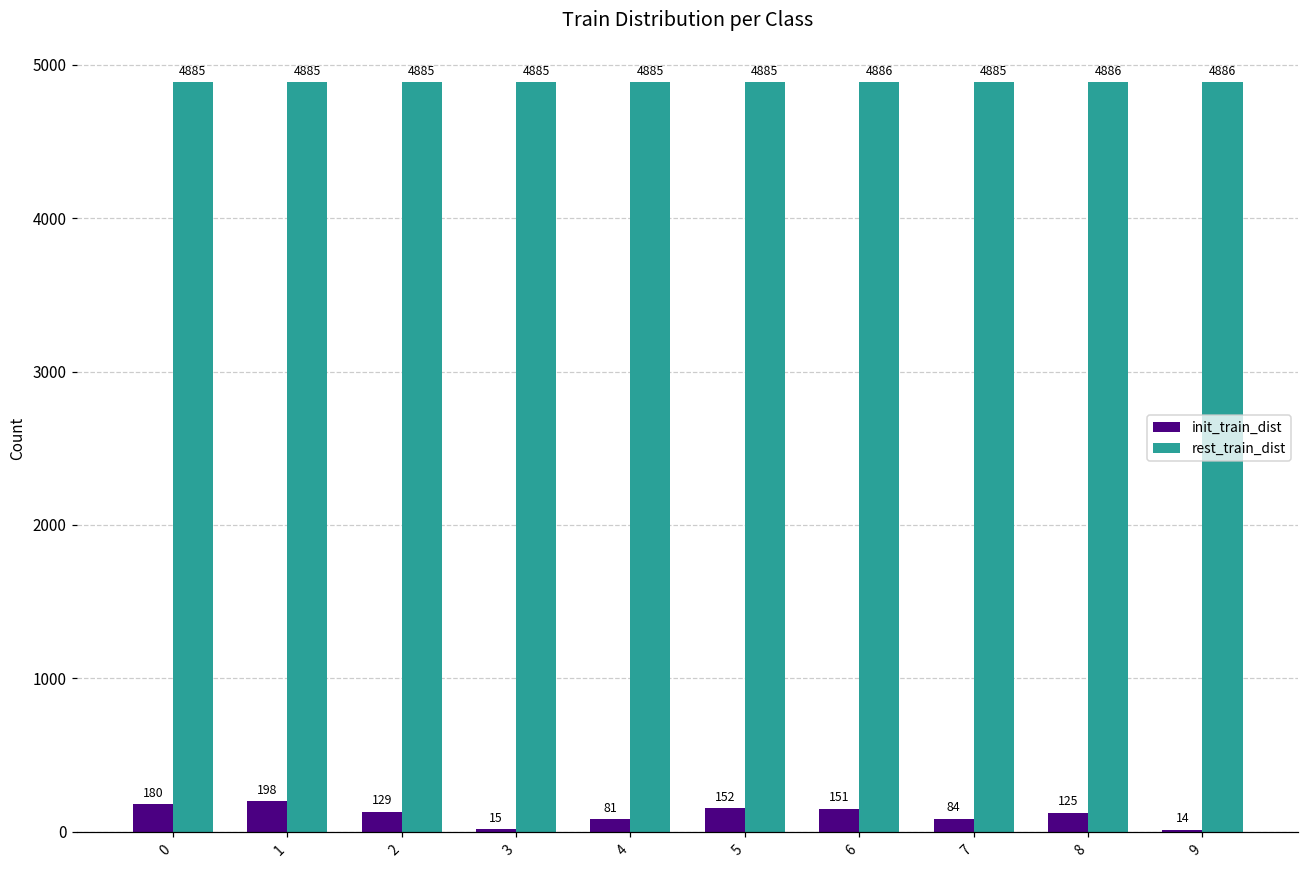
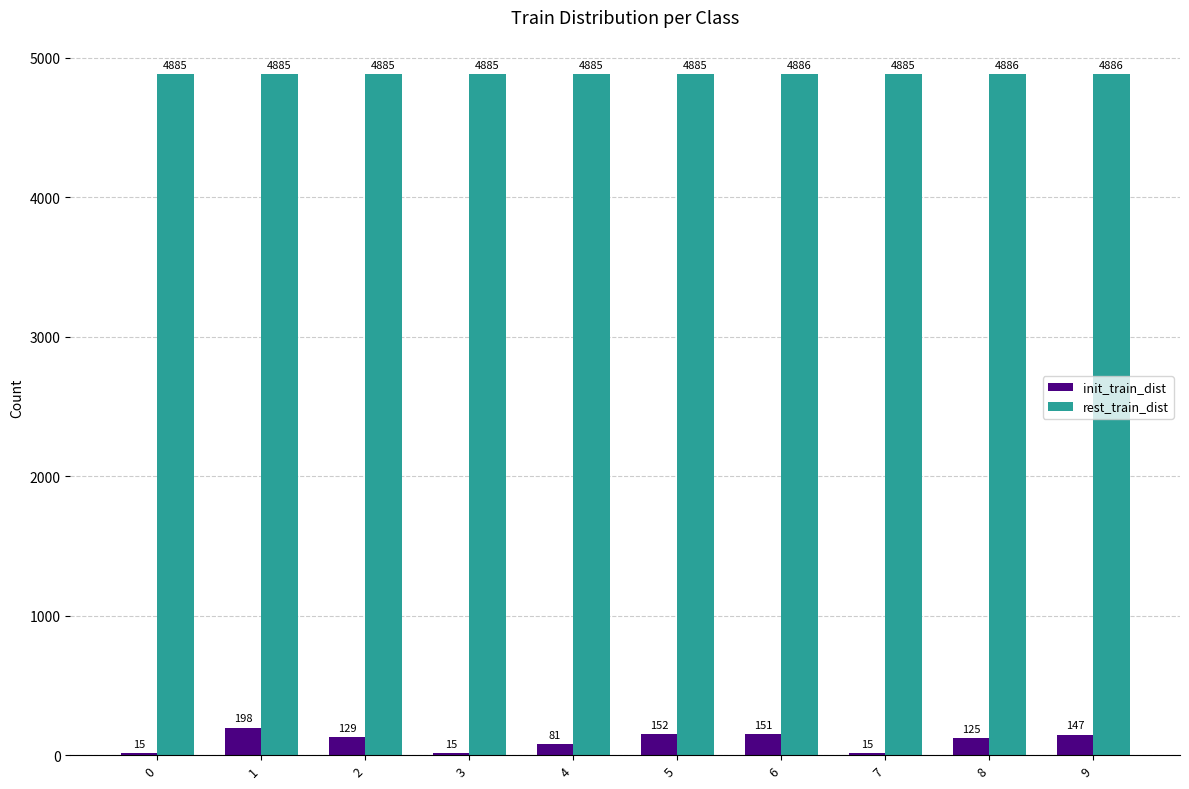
  {
    "init_train_dist": {
-     "0": 180,
+     "0": 15,
      "1": 198,
      "2": 129,
      "3": 15,
      "4": 81,
      "5": 152,
      "6": 151,
-     "7": 84,
+     "7": 15,
      "8": 125,
-     "9": 14
+     "9": 147
    },
    "rest_train_dist": {
      "0": 4885,
      "1": 4885,
      "2": 4885,
      "3": 4885,
      "4": 4885,
      "5": 4885,
      "6": 4886,
      "7": 4885,
      "8": 4886,
      "9": 4886
    }
  }
